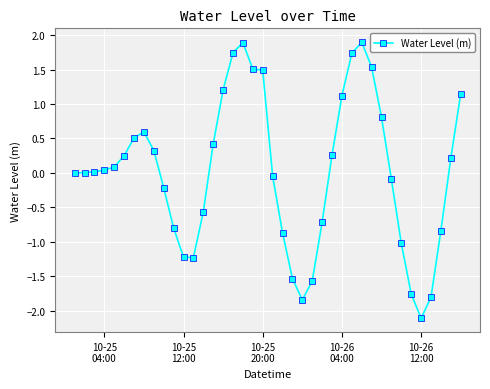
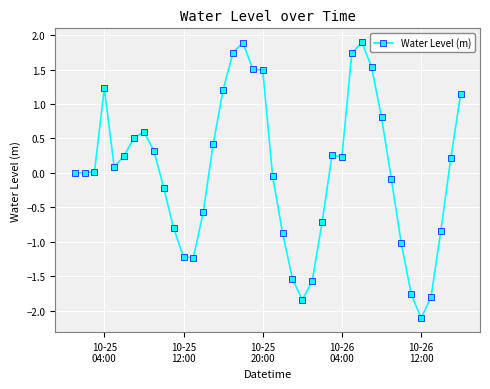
  {
-   "10-25 04:00": 0.0,
+   "10-25 04:00": 1.2,
    "10-25 12:00": -1.2,
    "10-25 20:00": 1.5,
-   "10-26 04:00": 1.1,
+   "10-26 04:00": 0.2,
    "10-26 12:00": -2.1
  }
